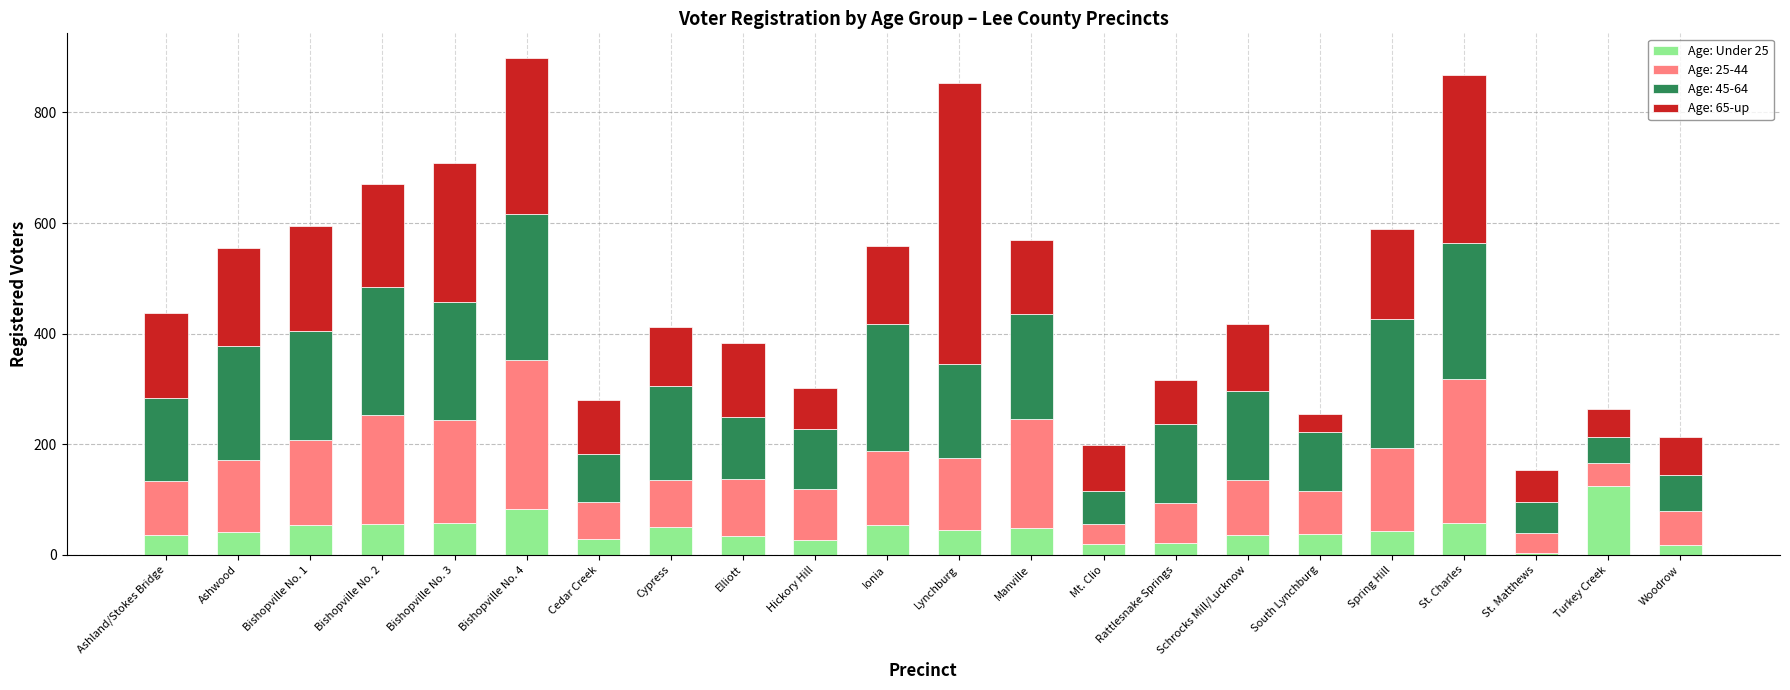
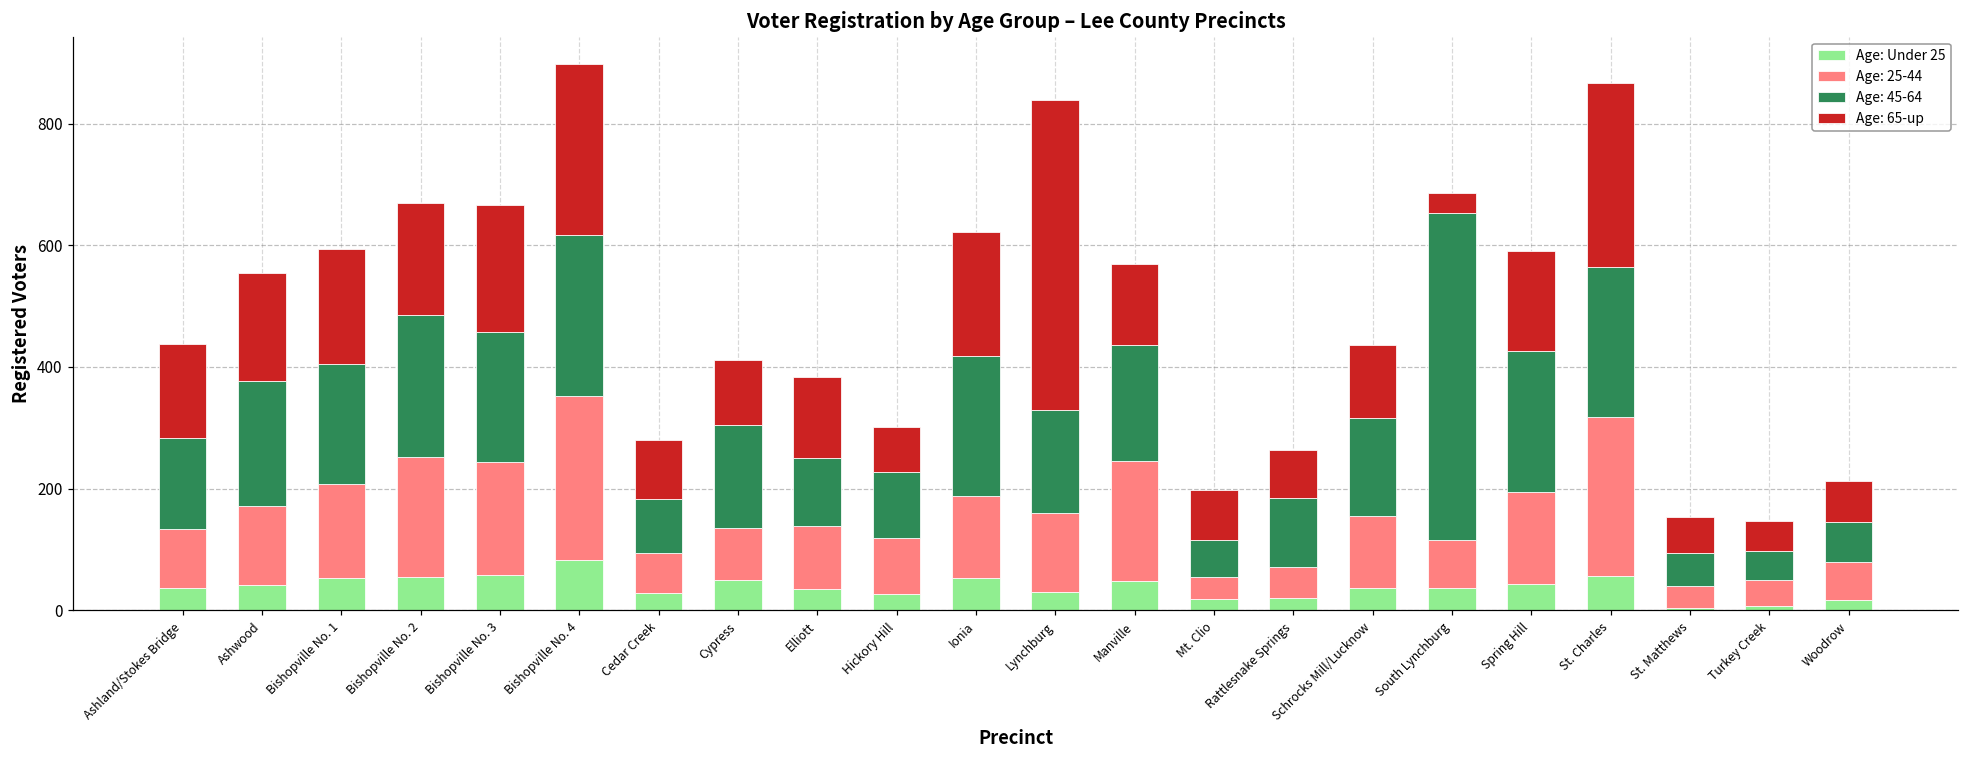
  {
    "Age: Under 25": {
      "Ashland/Stokes Bridge": 40,
      "Ashwood": 40,
      "Bishopville No. 1": 50,
      "Bishopville No. 2": 60,
      "Bishopville No. 3": 60,
      "Bishopville No. 4": 80,
      "Cedar Creek": 30,
      "Cypress": 50,
      "Elliott": 40,
      "Hickory Hill": 30,
      "Ionia": 50,
-     "Lynchburg": 50,
+     "Lynchburg": 30,
      "Manville": 50,
      "Mt. Clio": 20,
      "Rattlesnake Springs": 20,
      "Schrocks Mill/Lucknow": 40,
      "South Lynchburg": 40,
      "Spring Hill": 40,
      "St. Charles": 60,
-     "Turkey Creek": 120,
+     "Turkey Creek": 10,
      "Woodrow": 20
    },
    "Age: 25-44": {
      "Ashland/Stokes Bridge": 100,
      "Ashwood": 130,
      "Bishopville No. 1": 150,
      "Bishopville No. 2": 200,
      "Bishopville No. 3": 190,
      "Bishopville No. 4": 270,
      "Cedar Creek": 70,
      "Cypress": 90,
      "Elliott": 100,
      "Hickory Hill": 90,
      "Ionia": 130,
      "Lynchburg": 130,
      "Manville": 200,
      "Mt. Clio": 40,
-     "Rattlesnake Springs": 70,
-     "Schrocks Mill/Lucknow": 100,
+     "Rattlesnake Springs": 50,
+     "Schrocks Mill/Lucknow": 120,
      "South Lynchburg": 80,
      "Spring Hill": 150,
      "St. Charles": 260,
      "St. Matthews": 40,
      "Turkey Creek": 40,
      "Woodrow": 60
    },
    "Age: 45-64": {
      "Ashland/Stokes Bridge": 150,
      "Ashwood": 210,
      "Bishopville No. 1": 200,
      "Bishopville No. 2": 230,
      "Bishopville No. 3": 210,
      "Bishopville No. 4": 260,
      "Cedar Creek": 90,
      "Cypress": 170,
      "Elliott": 110,
      "Hickory Hill": 110,
      "Ionia": 230,
      "Lynchburg": 170,
      "Manville": 190,
      "Mt. Clio": 60,
-     "Rattlesnake Springs": 140,
+     "Rattlesnake Springs": 110,
      "Schrocks Mill/Lucknow": 160,
-     "South Lynchburg": 110,
+     "South Lynchburg": 540,
      "Spring Hill": 230,
      "St. Charles": 250,
      "St. Matthews": 60,
      "Turkey Creek": 50,
      "Woodrow": 70
    },
    "Age: 65-up": {
      "Ashland/Stokes Bridge": 150,
      "Ashwood": 180,
      "Bishopville No. 1": 190,
      "Bishopville No. 2": 190,
-     "Bishopville No. 3": 250,
+     "Bishopville No. 3": 210,
      "Bishopville No. 4": 280,
      "Cedar Creek": 100,
      "Cypress": 110,
      "Elliott": 130,
      "Hickory Hill": 70,
-     "Ionia": 140,
+     "Ionia": 200,
      "Lynchburg": 510,
      "Manville": 130,
      "Mt. Clio": 80,
      "Rattlesnake Springs": 80,
      "Schrocks Mill/Lucknow": 120,
      "South Lynchburg": 30,
      "Spring Hill": 160,
      "St. Charles": 300,
      "St. Matthews": 60,
      "Turkey Creek": 50,
      "Woodrow": 70
    }
  }
